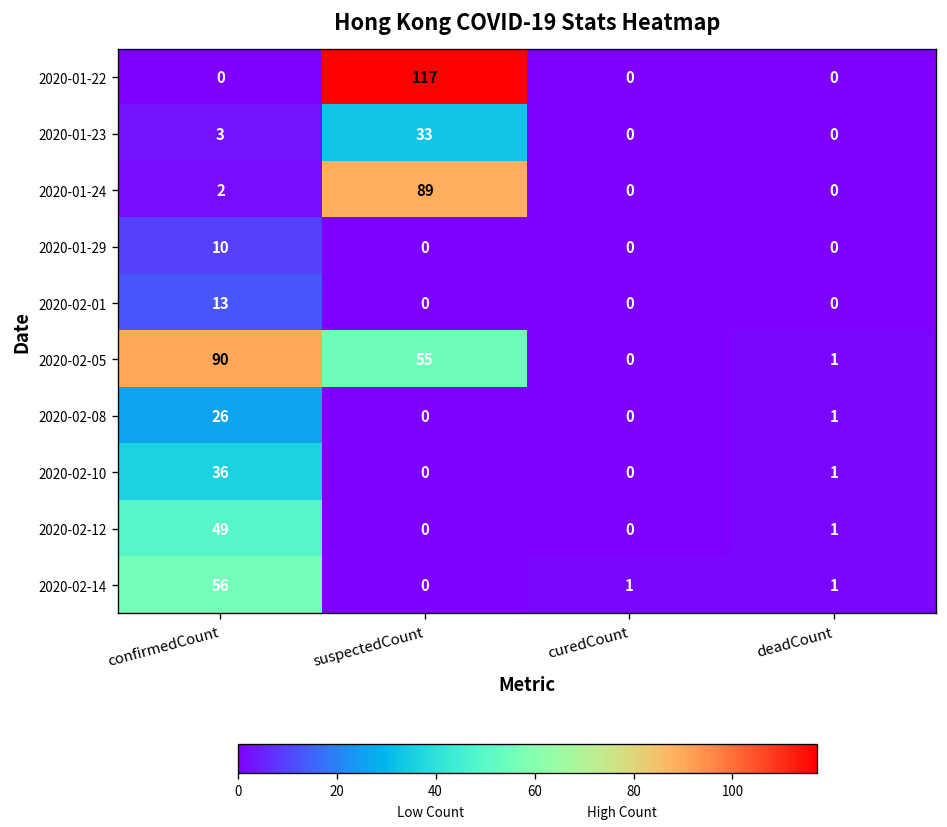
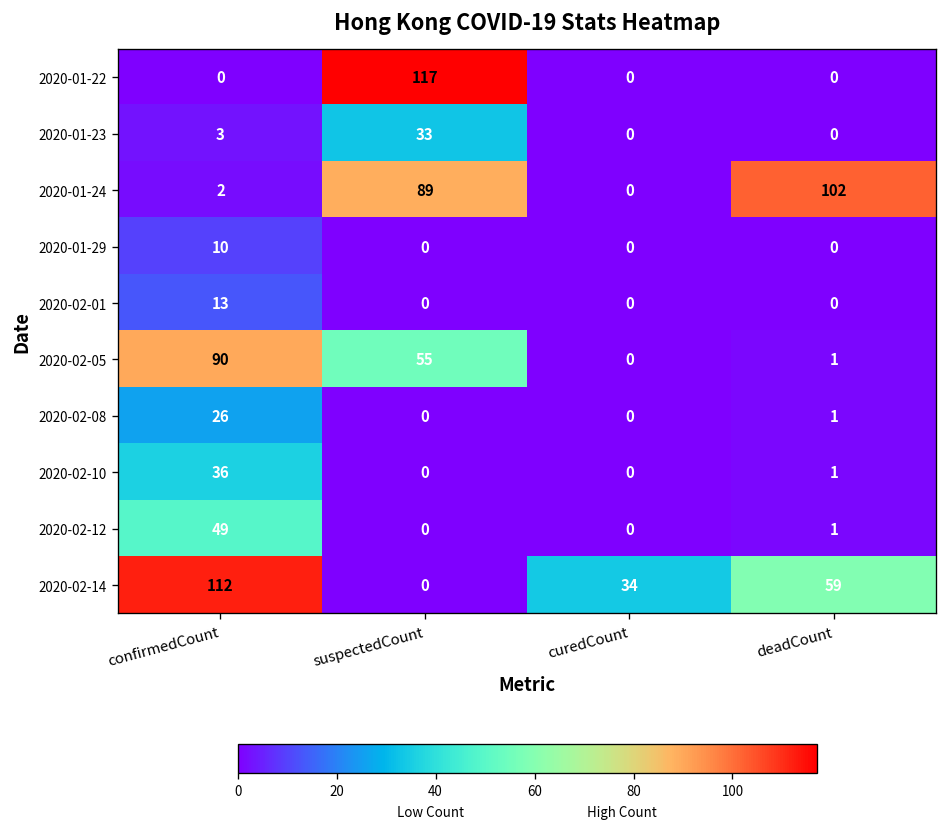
  {
    "2020-01-22": {
      "confirmedCount": 0,
      "suspectedCount": 117,
      "curedCount": 0,
      "deadCount": 0
    },
    "2020-01-23": {
      "confirmedCount": 3,
      "suspectedCount": 33,
      "curedCount": 0,
      "deadCount": 0
    },
    "2020-01-24": {
      "confirmedCount": 2,
      "suspectedCount": 89,
      "curedCount": 0,
-     "deadCount": 0
+     "deadCount": 102
    },
    "2020-01-29": {
      "confirmedCount": 10,
      "suspectedCount": 0,
      "curedCount": 0,
      "deadCount": 0
    },
    "2020-02-01": {
      "confirmedCount": 13,
      "suspectedCount": 0,
      "curedCount": 0,
      "deadCount": 0
    },
    "2020-02-05": {
      "confirmedCount": 90,
      "suspectedCount": 55,
      "curedCount": 0,
      "deadCount": 1
    },
    "2020-02-08": {
      "confirmedCount": 26,
      "suspectedCount": 0,
      "curedCount": 0,
      "deadCount": 1
    },
    "2020-02-10": {
      "confirmedCount": 36,
      "suspectedCount": 0,
      "curedCount": 0,
      "deadCount": 1
    },
    "2020-02-12": {
      "confirmedCount": 49,
      "suspectedCount": 0,
      "curedCount": 0,
      "deadCount": 1
    },
    "2020-02-14": {
-     "confirmedCount": 56,
+     "confirmedCount": 112,
      "suspectedCount": 0,
-     "curedCount": 1,
-     "deadCount": 1
+     "curedCount": 34,
+     "deadCount": 59
    }
  }
